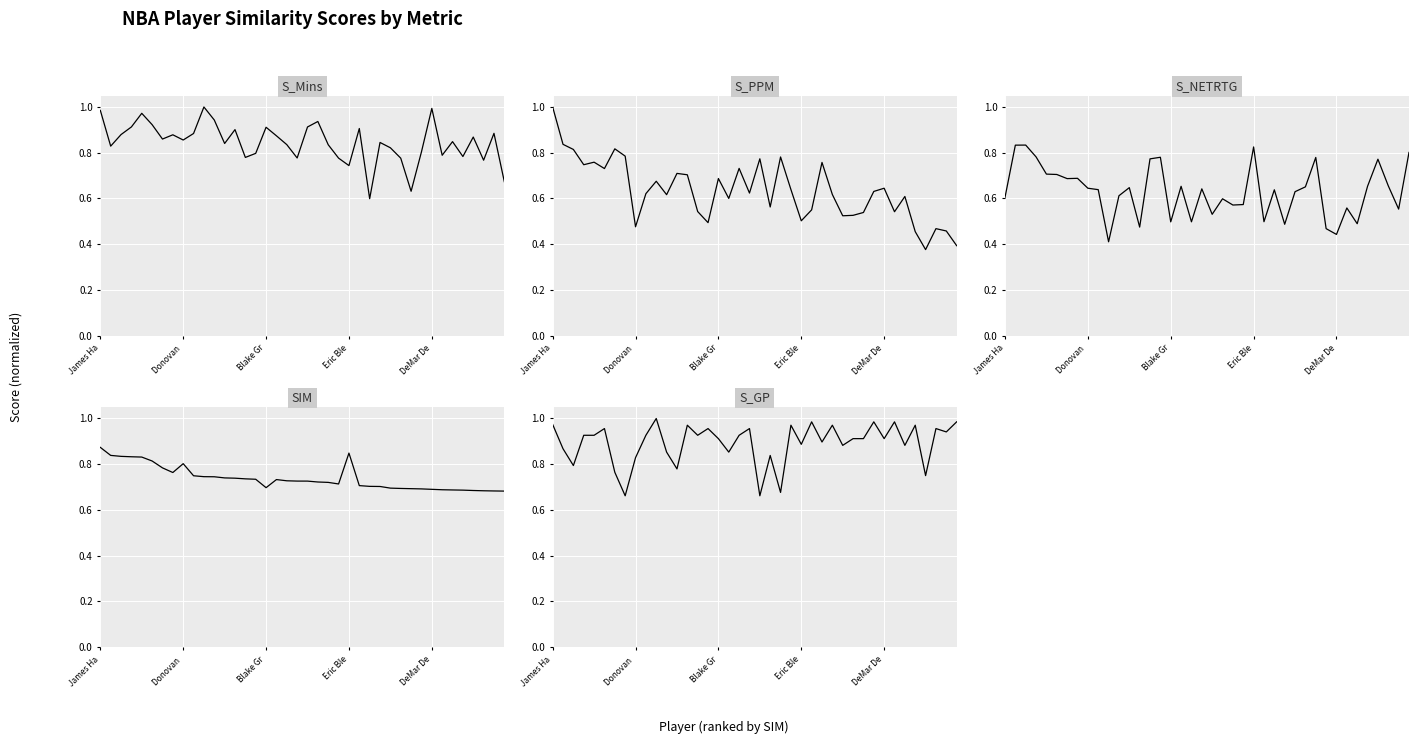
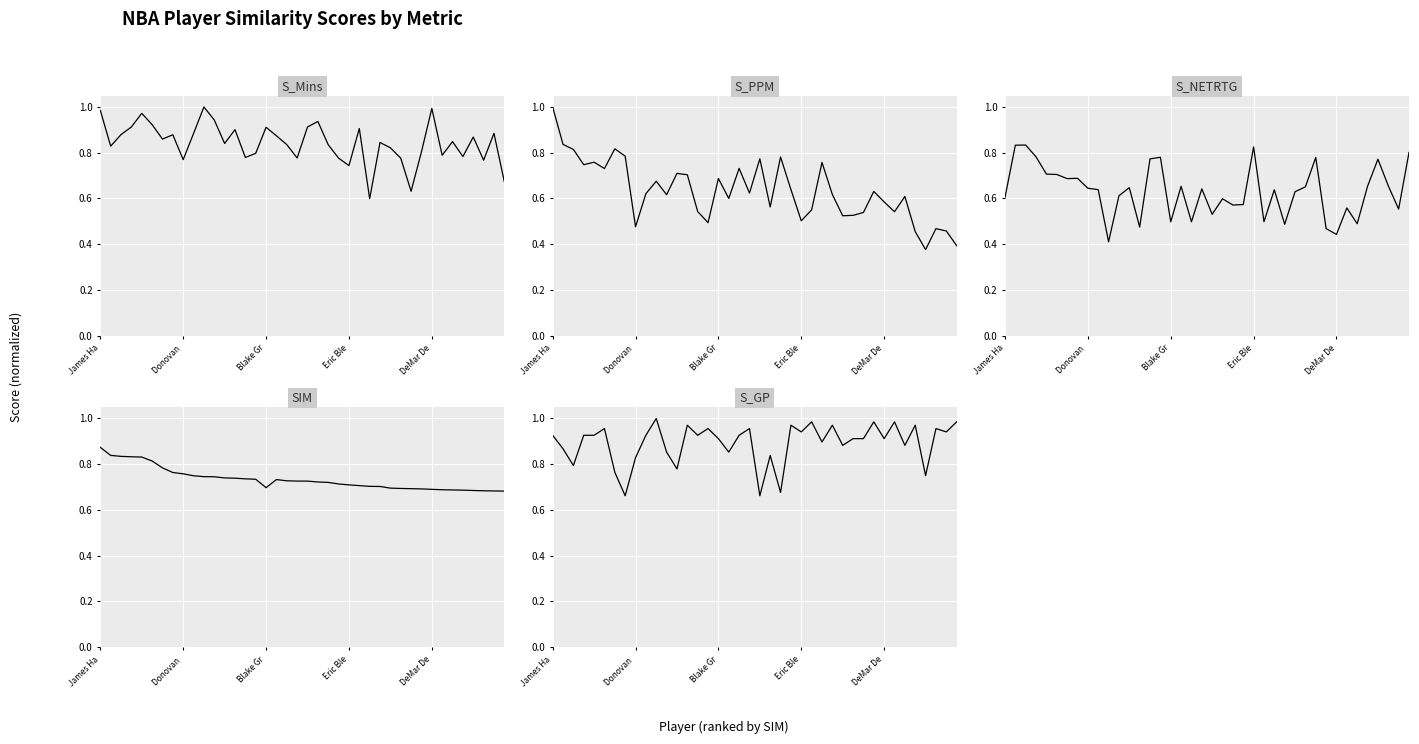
  {
    "S_Mins": {
      "James Ha": 0.99,
-     "Donovan": 0.86,
+     "Donovan": 0.77,
      "Blake Gr": 0.91,
      "Eric Ble": 0.74,
      "DeMar De": 0.99
    },
    "S_PPM": {
      "James Ha": 1.00,
      "Donovan": 0.48,
      "Blake Gr": 0.69,
      "Eric Ble": 0.50,
-     "DeMar De": 0.64
+     "DeMar De": 0.58
    },
    "S_NETRTG": {
      "James Ha": 0.60,
      "Donovan": 0.64,
      "Blake Gr": 0.50,
      "Eric Ble": 0.83,
      "DeMar De": 0.44
    },
    "SIM": {
      "James Ha": 0.87,
-     "Donovan": 0.80,
+     "Donovan": 0.76,
      "Blake Gr": 0.70,
-     "Eric Ble": 0.85,
+     "Eric Ble": 0.71,
      "DeMar De": 0.69
    },
    "S_GP": {
-     "James Ha": 0.97,
+     "James Ha": 0.93,
      "Donovan": 0.83,
      "Blake Gr": 0.91,
-     "Eric Ble": 0.89,
+     "Eric Ble": 0.94,
      "DeMar De": 0.91
    }
  }
